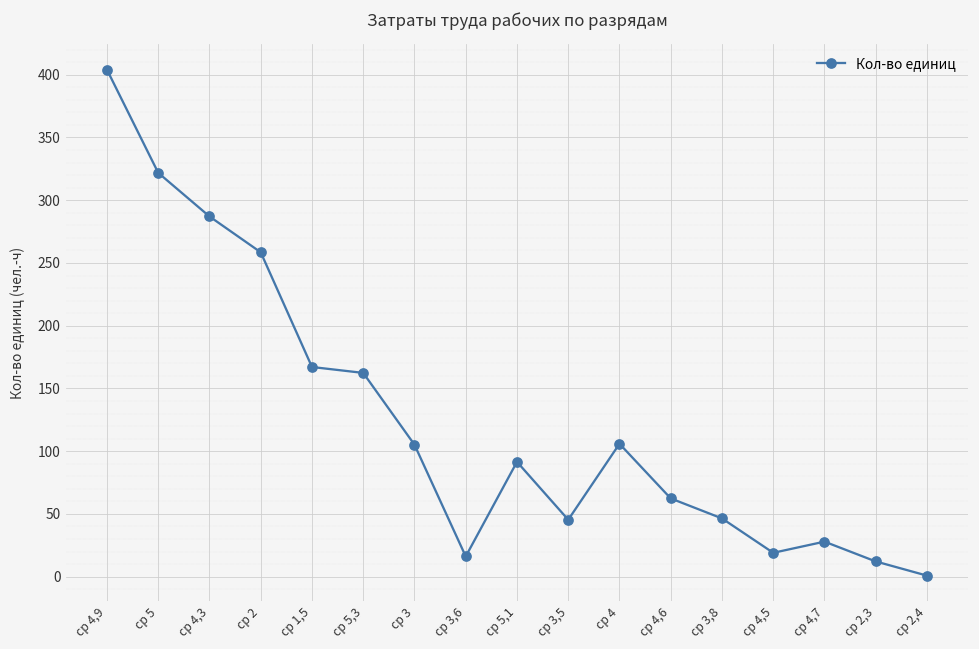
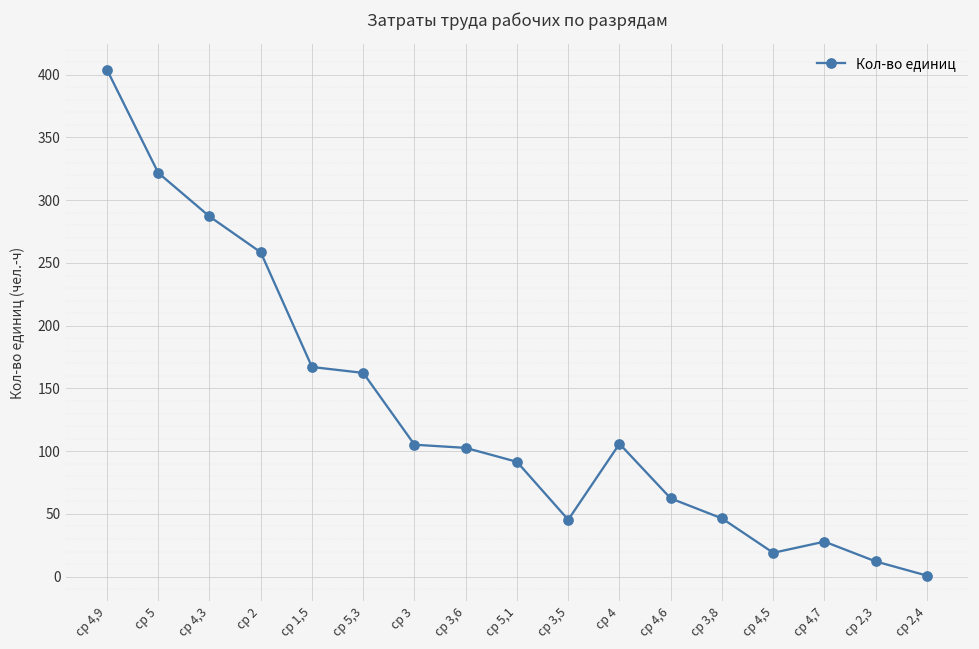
  {
    "ср 4,9": 404,
    "ср 5": 322,
    "ср 4,3": 287,
    "ср 2": 259,
    "ср 1,5": 167,
    "ср 5,3": 162,
    "ср 3": 105,
-   "ср 3,6": 16,
+   "ср 3,6": 103,
    "ср 5,1": 91,
    "ср 3,5": 45,
    "ср 4": 106,
    "ср 4,6": 62,
    "ср 3,8": 46,
    "ср 4,5": 19,
    "ср 4,7": 28,
    "ср 2,3": 12,
    "ср 2,4": 1
  }
